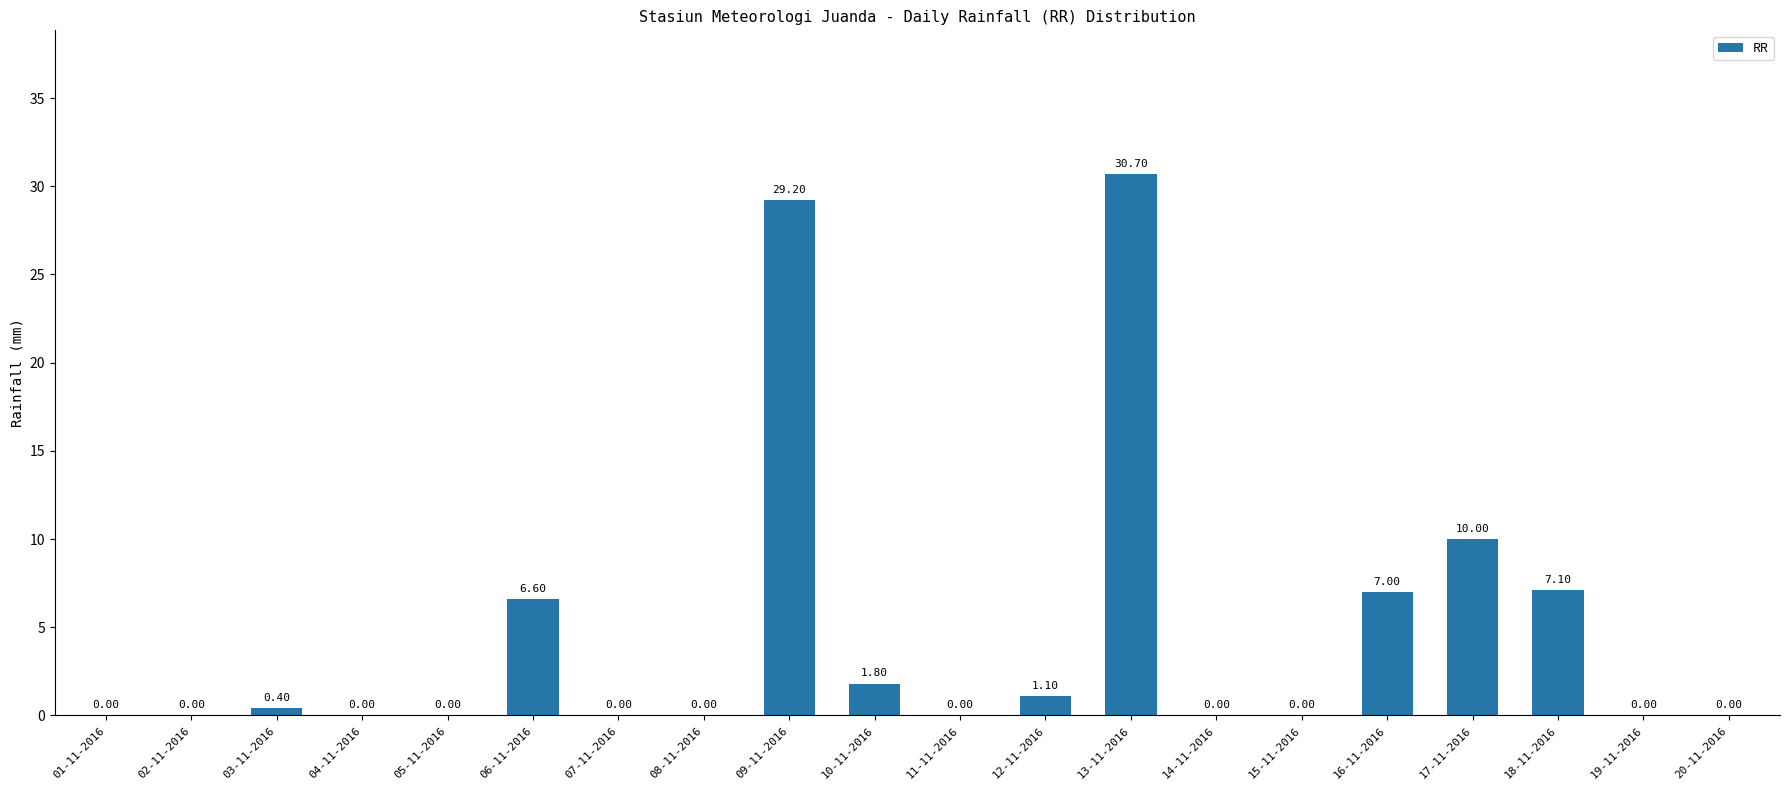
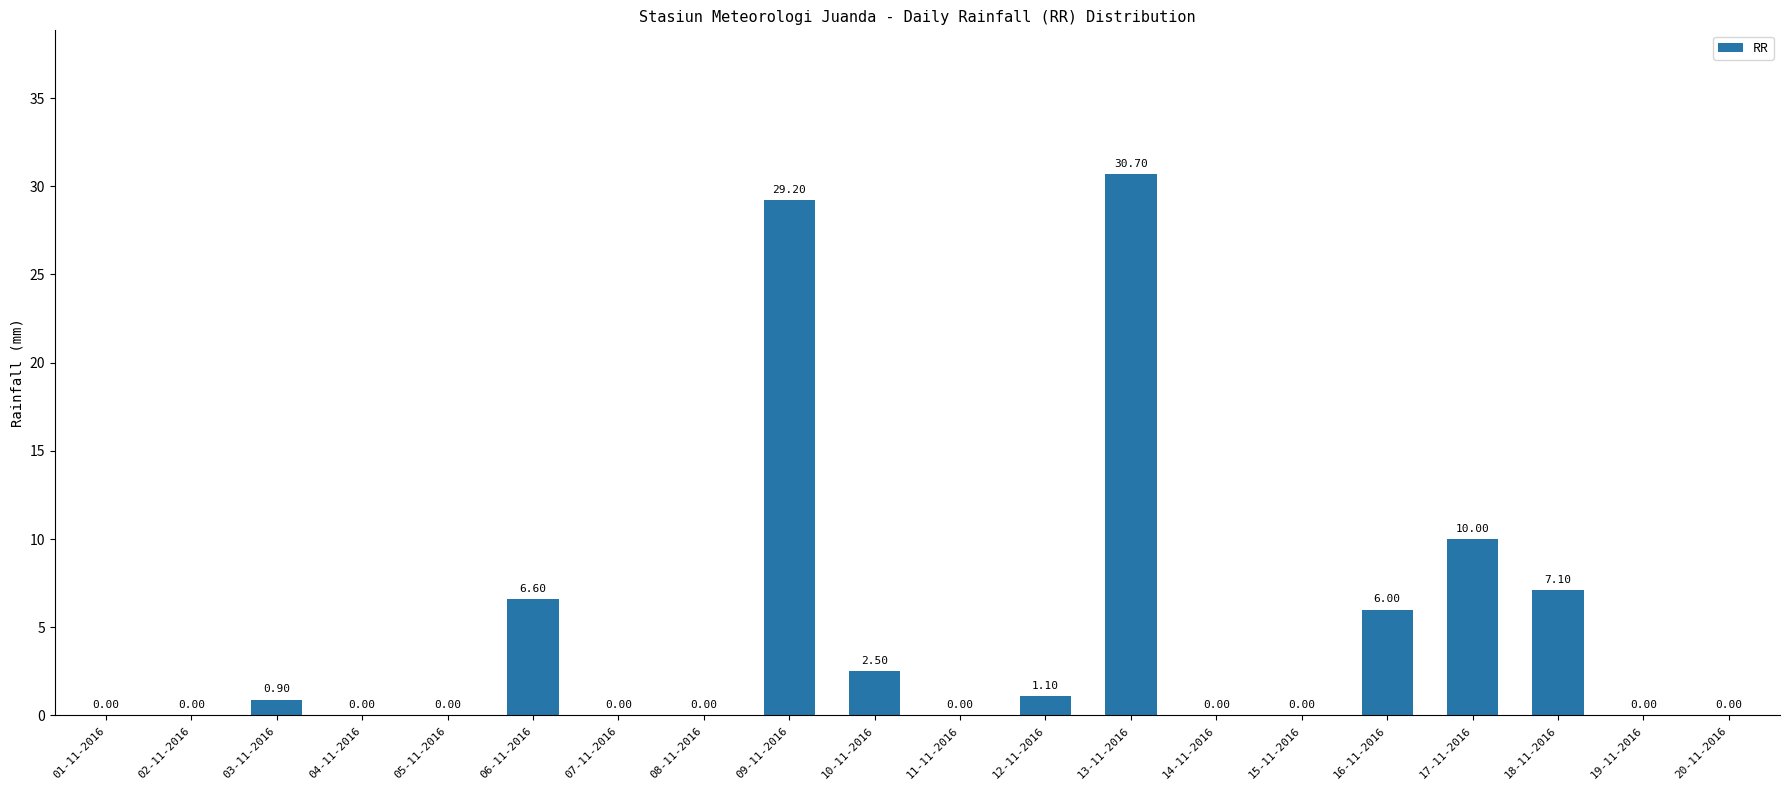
  {
    "01-11-2016": 0.00,
    "02-11-2016": 0.00,
-   "03-11-2016": 0.40,
+   "03-11-2016": 0.90,
    "04-11-2016": 0.00,
    "05-11-2016": 0.00,
    "06-11-2016": 6.60,
    "07-11-2016": 0.00,
    "08-11-2016": 0.00,
    "09-11-2016": 29.20,
-   "10-11-2016": 1.80,
+   "10-11-2016": 2.50,
    "11-11-2016": 0.00,
    "12-11-2016": 1.10,
    "13-11-2016": 30.70,
    "14-11-2016": 0.00,
    "15-11-2016": 0.00,
-   "16-11-2016": 7.00,
+   "16-11-2016": 6.00,
    "17-11-2016": 10.00,
    "18-11-2016": 7.10,
    "19-11-2016": 0.00,
    "20-11-2016": 0.00
  }
